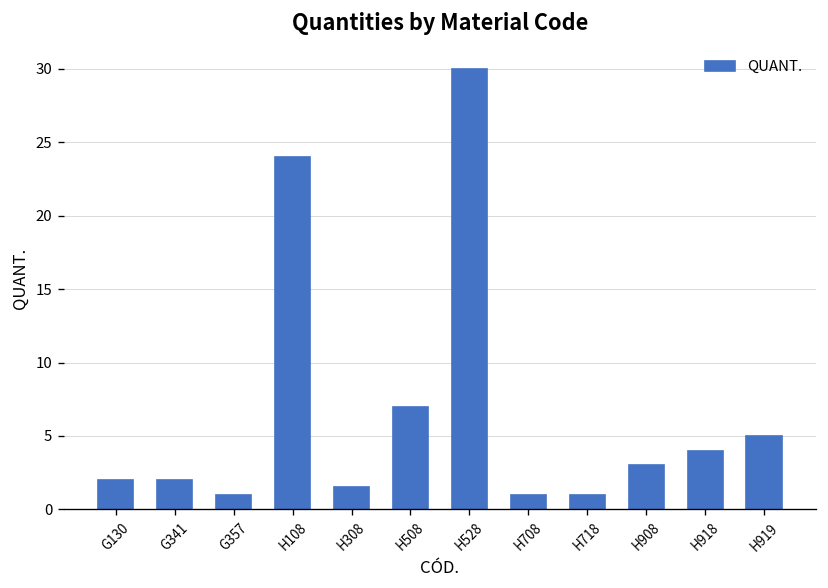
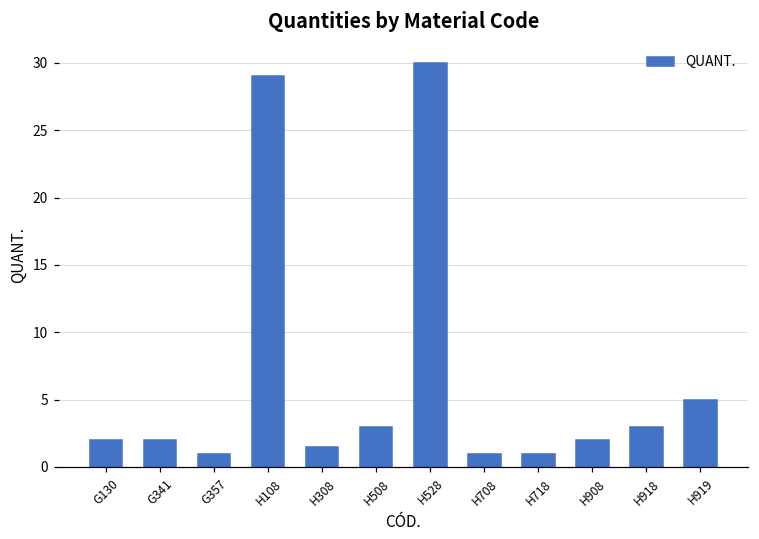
  {
    "G130": 2,
    "G341": 2,
    "G357": 1,
-   "H108": 24,
+   "H108": 29,
    "H308": 1.5,
-   "H508": 7,
+   "H508": 3,
    "H528": 30,
    "H708": 1,
    "H718": 1,
-   "H908": 3,
-   "H918": 4,
+   "H908": 2,
+   "H918": 3,
    "H919": 5
  }
